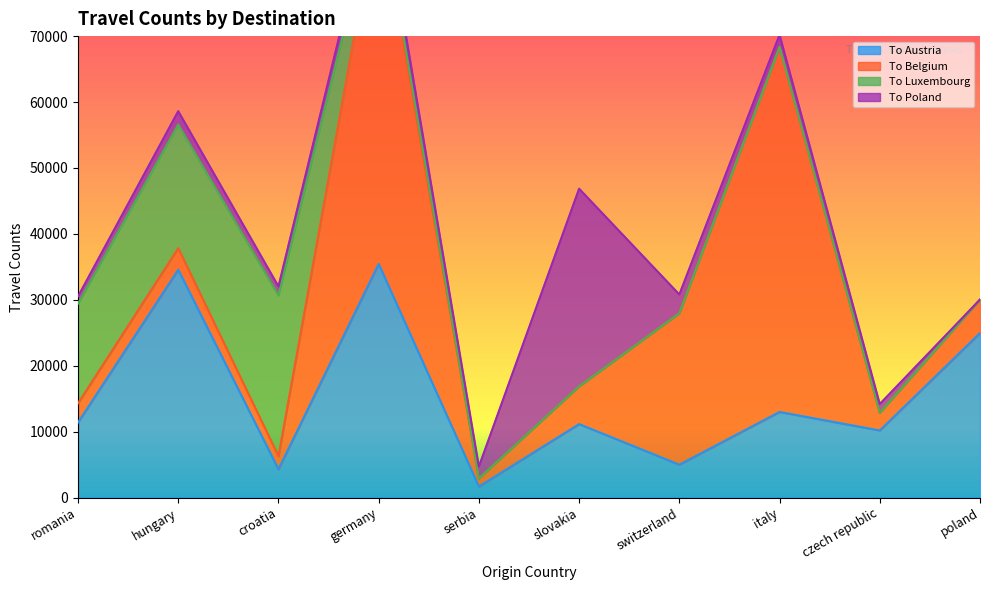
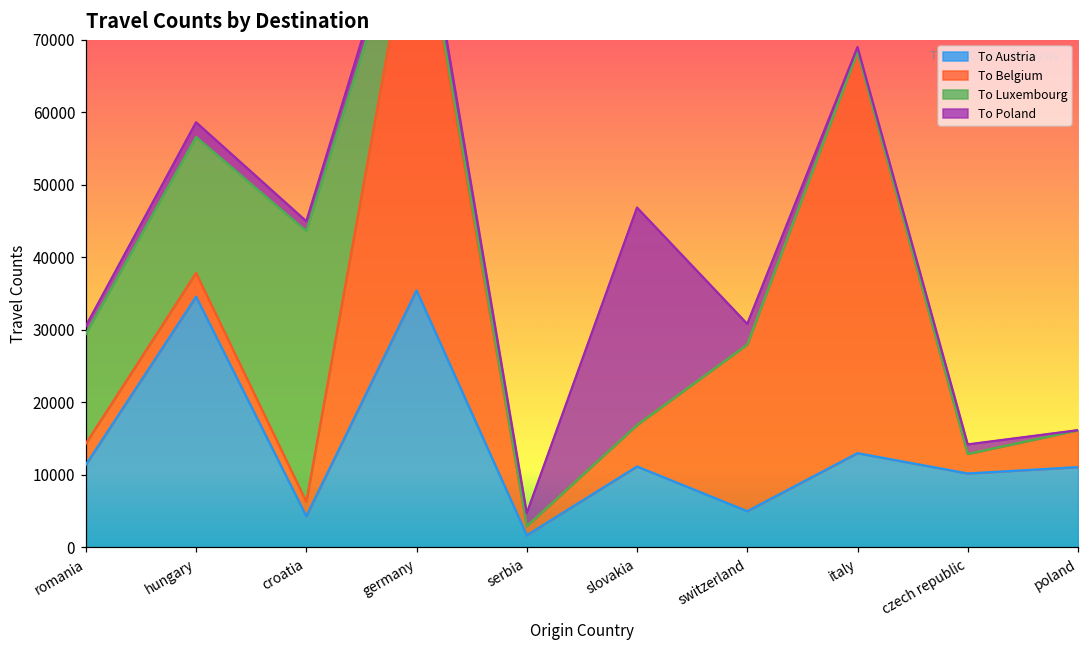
  {
    "To Austria": {
      "romania": 11000,
      "hungary": 35000,
      "croatia": 4000,
      "germany": 35000,
      "serbia": 2000,
      "slovakia": 11000,
      "switzerland": 5000,
      "italy": 13000,
      "czech republic": 10000,
-     "poland": 25000
+     "poland": 11000
    },
    "To Belgium": {
      "romania": 3000,
      "hungary": 3000,
      "croatia": 2000
    },
    "To Luxembourg": {
      "romania": 15000,
      "hungary": 19000,
-     "croatia": 24000
+     "croatia": 37000
    },
    "To Poland": {
      "romania": 1000,
      "hungary": 2000,
      "croatia": 1000,
      "serbia": 2000,
      "slovakia": 30000,
      "switzerland": 3000,
-     "italy": 2000,
+     "italy": 1000,
      "czech republic": 1000
    }
  }
